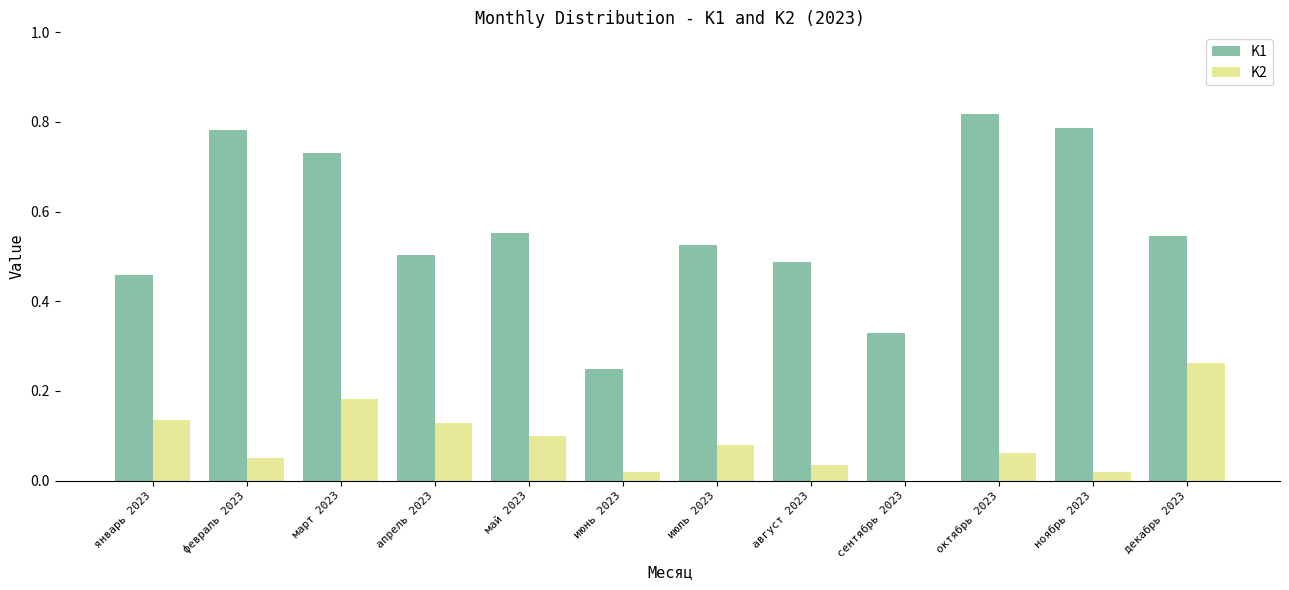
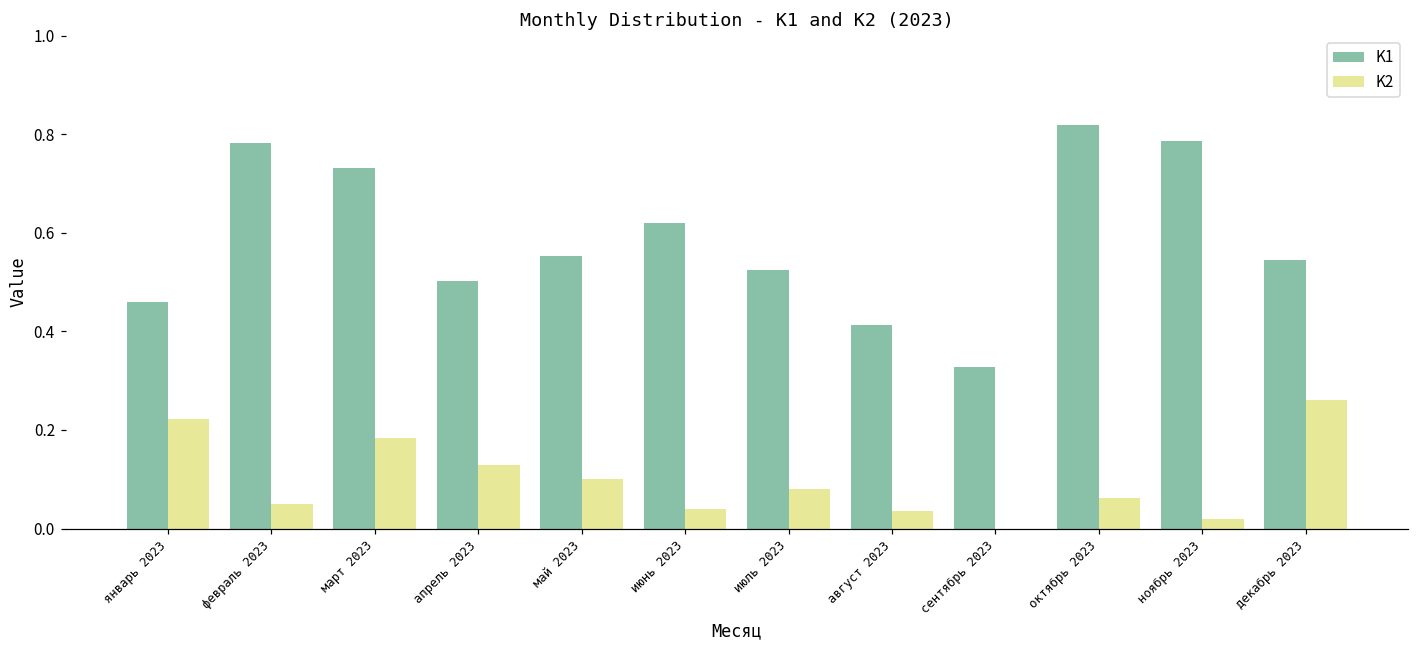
  {
    "K1": {
      "январь 2023": 0.46,
      "февраль 2023": 0.78,
      "март 2023": 0.73,
      "апрель 2023": 0.50,
      "май 2023": 0.55,
-     "июнь 2023": 0.25,
+     "июнь 2023": 0.62,
      "июль 2023": 0.52,
-     "август 2023": 0.49,
+     "август 2023": 0.41,
      "сентябрь 2023": 0.33,
      "октябрь 2023": 0.82,
      "ноябрь 2023": 0.79,
      "декабрь 2023": 0.54
    },
    "K2": {
-     "январь 2023": 0.13,
+     "январь 2023": 0.22,
      "февраль 2023": 0.05,
      "март 2023": 0.18,
      "апрель 2023": 0.13,
      "май 2023": 0.10,
-     "июнь 2023": 0.02,
+     "июнь 2023": 0.04,
      "июль 2023": 0.08,
      "август 2023": 0.03,
      "сентябрь 2023": 0.00,
      "октябрь 2023": 0.06,
      "ноябрь 2023": 0.02,
      "декабрь 2023": 0.26
    }
  }
